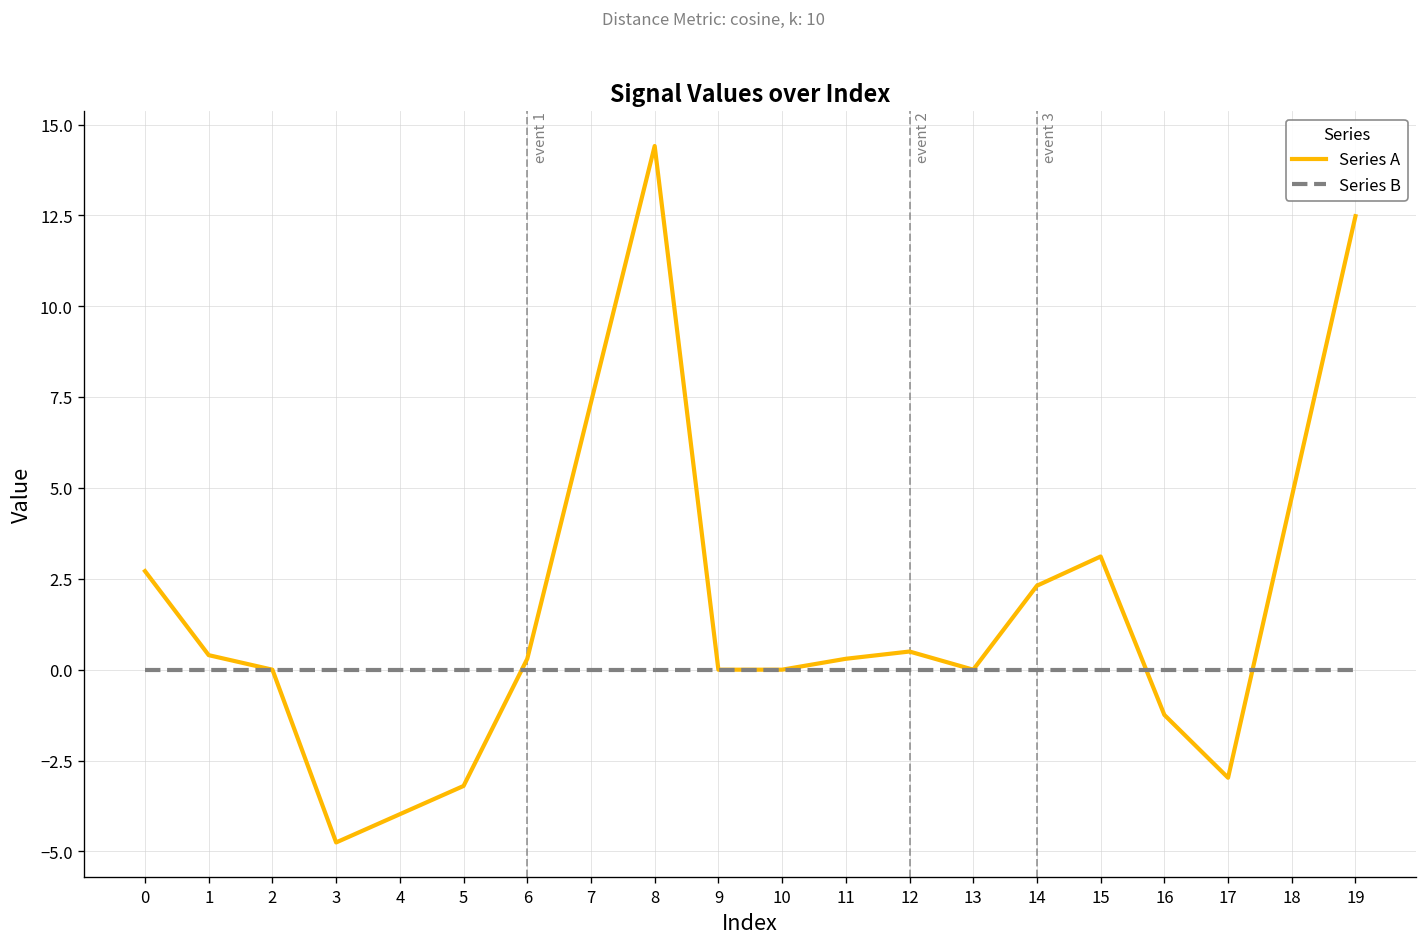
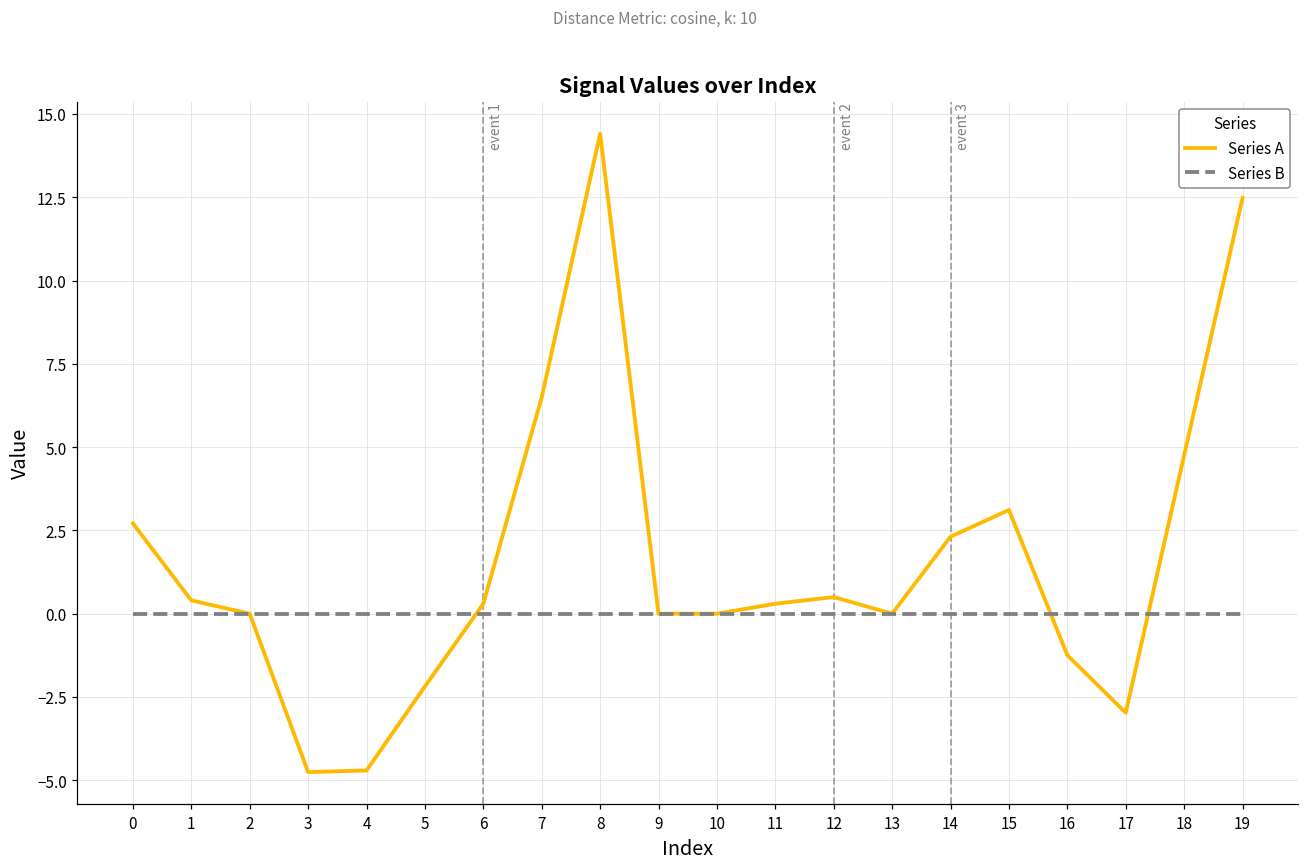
  {
    "Series A": {
      "0": 2.7,
      "1": 0.4,
      "3": -4.8,
-     "4": -4.0,
-     "5": -3.2,
+     "4": -4.7,
+     "5": -2.2,
      "6": 0.3,
-     "7": 7.4,
+     "7": 6.5,
      "8": 14.4,
      "11": 0.3,
      "12": 0.5,
      "14": 2.3,
      "15": 3.1,
      "16": -1.2,
      "17": -3.0,
      "18": 4.8,
      "19": 12.5
    },
    "Series B": {
      "0": 0.0,
      "1": 0.0,
      "3": 0.0,
      "4": 0.0,
      "5": 0.0,
      "6": 0.0,
      "7": 0.0,
      "8": 0.0,
      "11": 0.0,
      "12": 0.0,
      "14": 0.0,
      "15": 0.0,
      "16": 0.0,
      "17": 0.0,
      "18": 0.0,
      "19": 0.0
    }
  }
